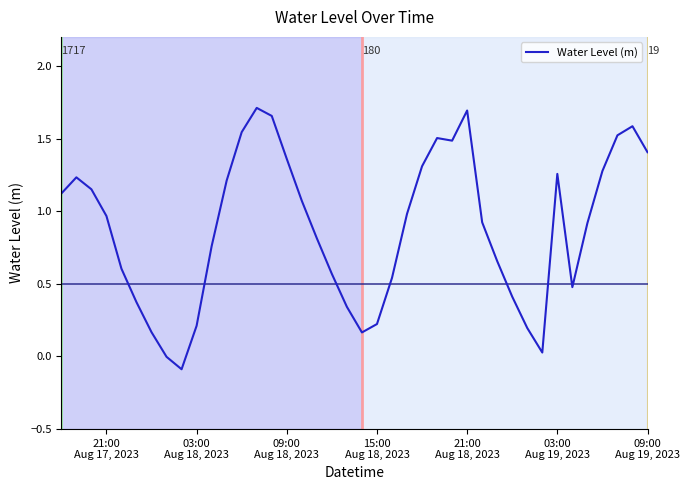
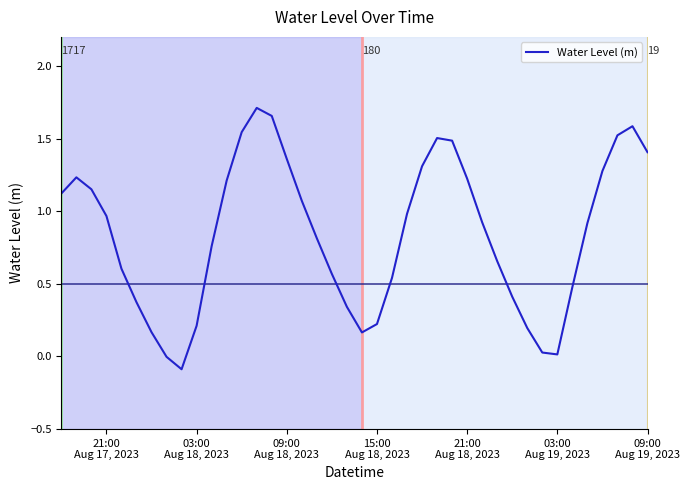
  {
    "21:00 Aug 17, 2023": 0.97,
    "03:00 Aug 18, 2023": 0.21,
    "09:00 Aug 18, 2023": 1.36,
    "15:00 Aug 18, 2023": 0.22,
-   "21:00 Aug 18, 2023": 1.69,
-   "03:00 Aug 19, 2023": 1.26,
+   "21:00 Aug 18, 2023": 1.22,
+   "03:00 Aug 19, 2023": 0.01,
    "09:00 Aug 19, 2023": 1.41
  }
